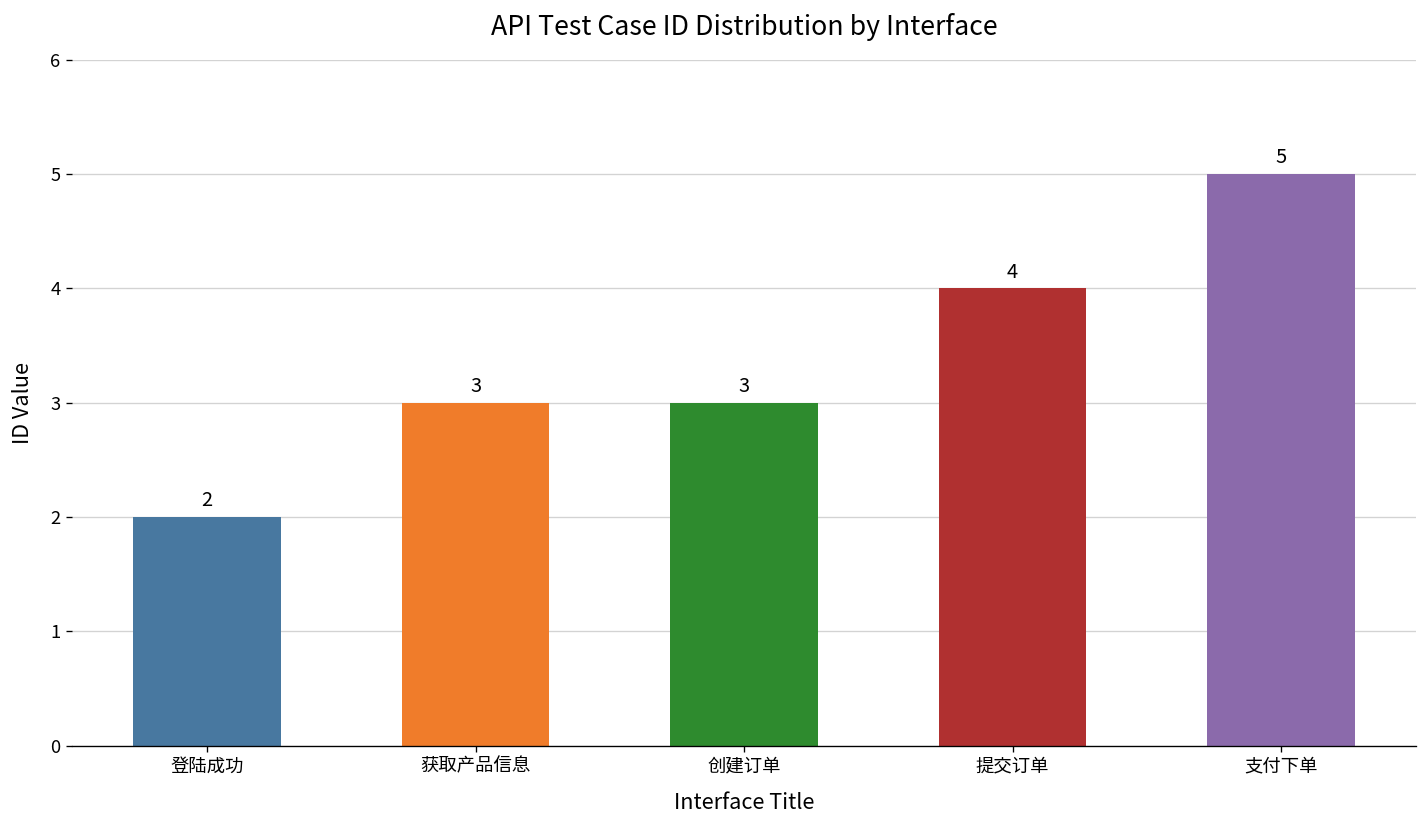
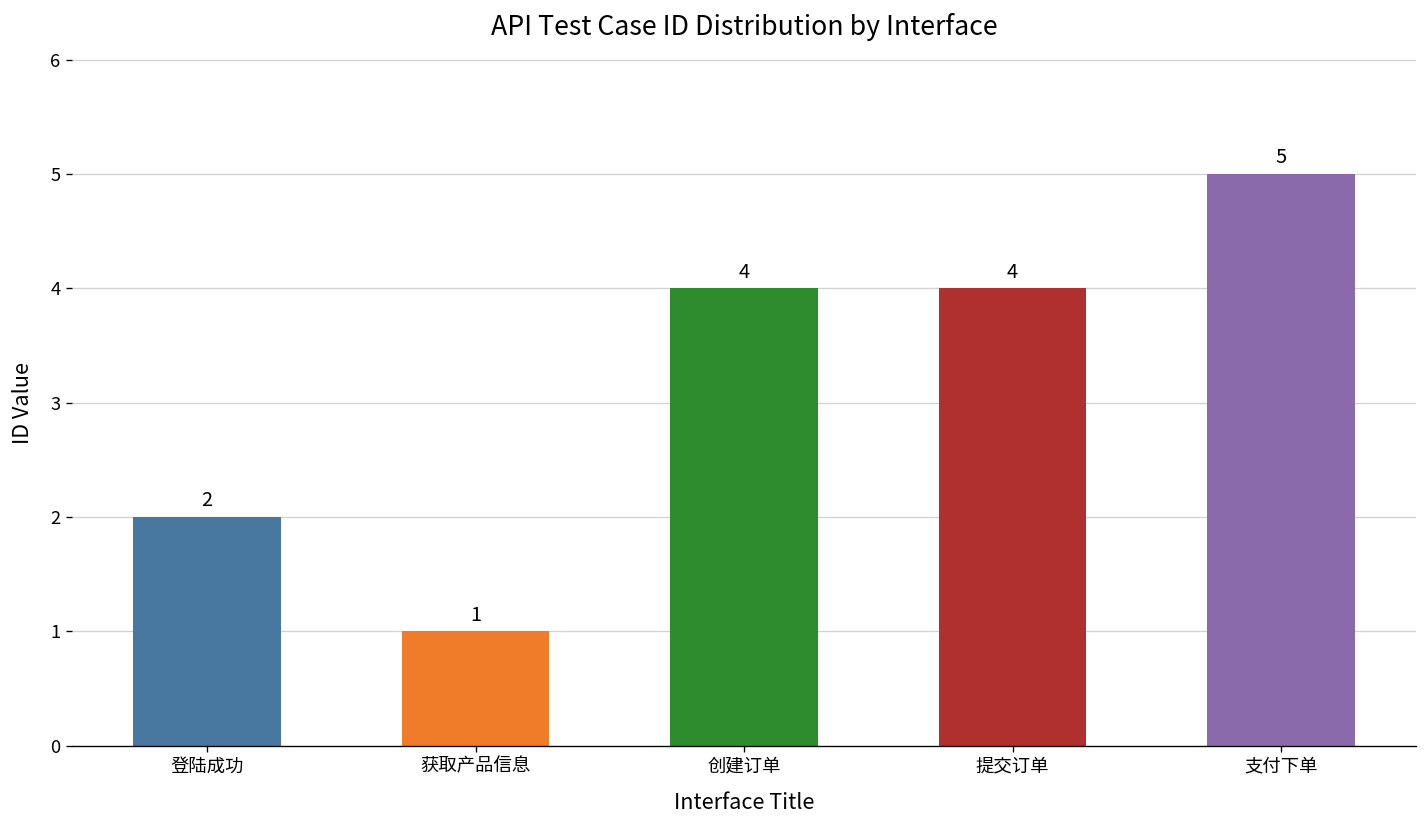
  {
    "登陆成功": 2,
-   "获取产品信息": 3,
-   "创建订单": 3,
+   "获取产品信息": 1,
+   "创建订单": 4,
    "提交订单": 4,
    "支付下单": 5
  }
